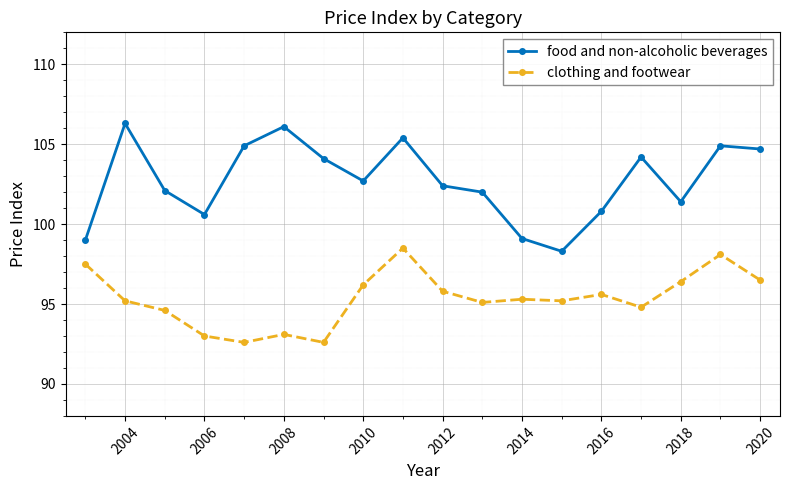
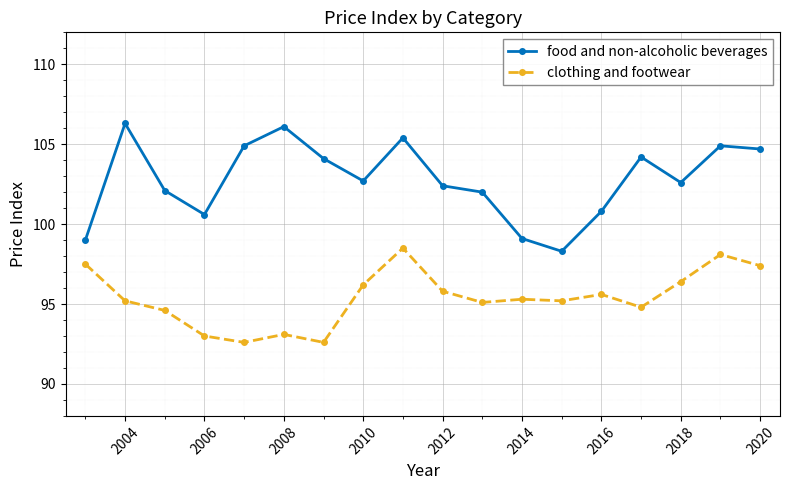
  {
    "food and non-alcoholic beverages": {
      "2004": 106.3,
      "2006": 100.6,
      "2008": 106.1,
      "2010": 102.7,
      "2012": 102.4,
      "2014": 99.1,
      "2016": 100.8,
-     "2018": 101.4,
+     "2018": 102.6,
      "2020": 104.7
    },
    "clothing and footwear": {
      "2004": 95.2,
      "2006": 93.0,
      "2008": 93.1,
      "2010": 96.2,
      "2012": 95.8,
      "2014": 95.3,
      "2016": 95.6,
      "2018": 96.4,
-     "2020": 96.5
+     "2020": 97.4
    }
  }
